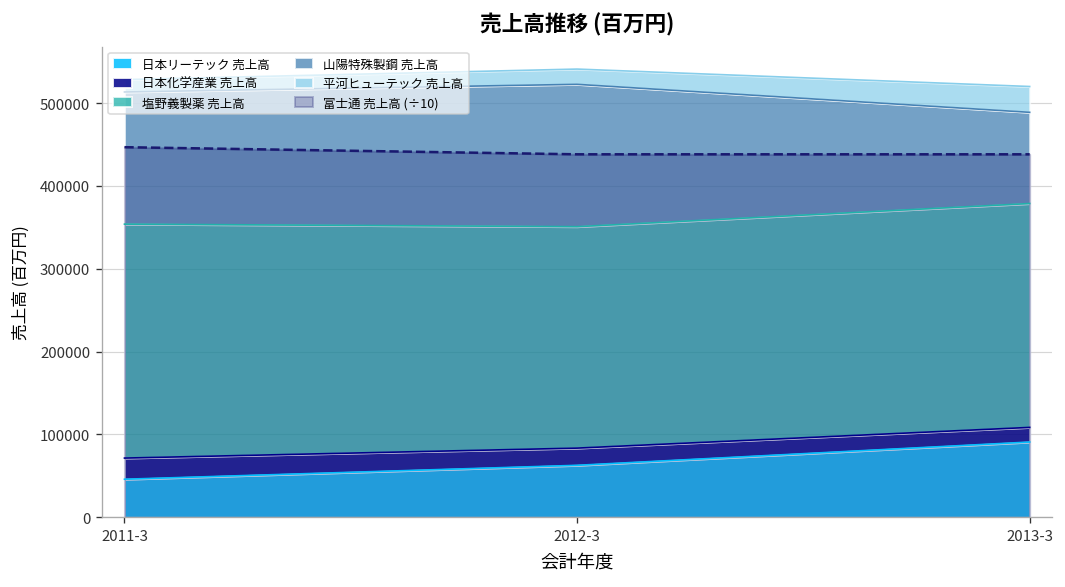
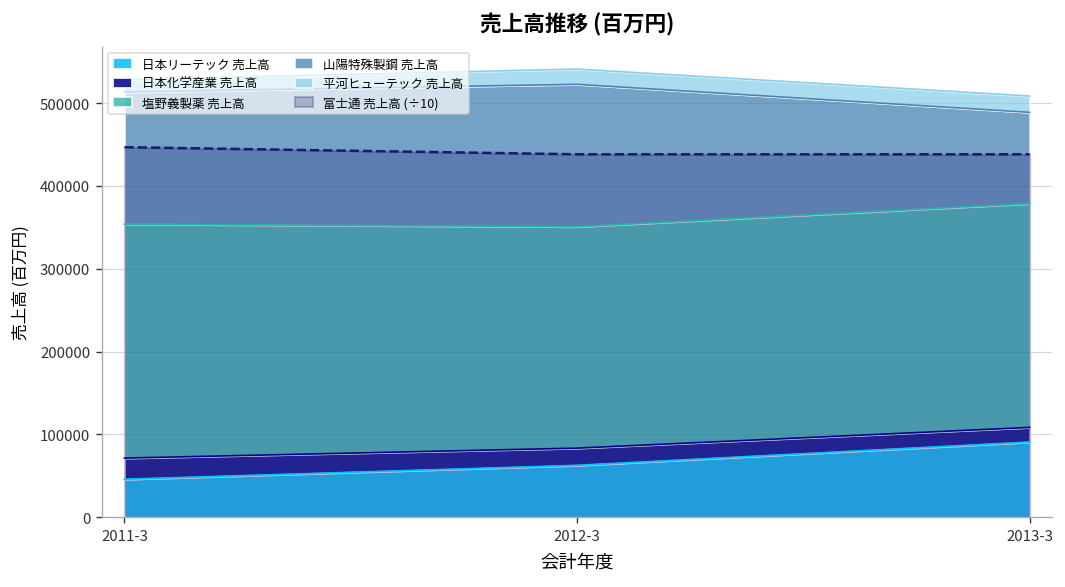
  {
    "日本リーテック 売上高": {
      "2011-3": 50000,
      "2012-3": 60000,
      "2013-3": 90000
    },
    "塩野義製薬 売上高": {
      "2011-3": 280000,
      "2012-3": 270000,
      "2013-3": 270000
    },
    "山陽特殊製鋼 売上高": {
      "2012-3": 170000,
      "2013-3": 110000
    },
    "平河ヒューテック 売上高": {
      "2012-3": 20000,
-     "2013-3": 30000
+     "2013-3": 20000
    }
  }
